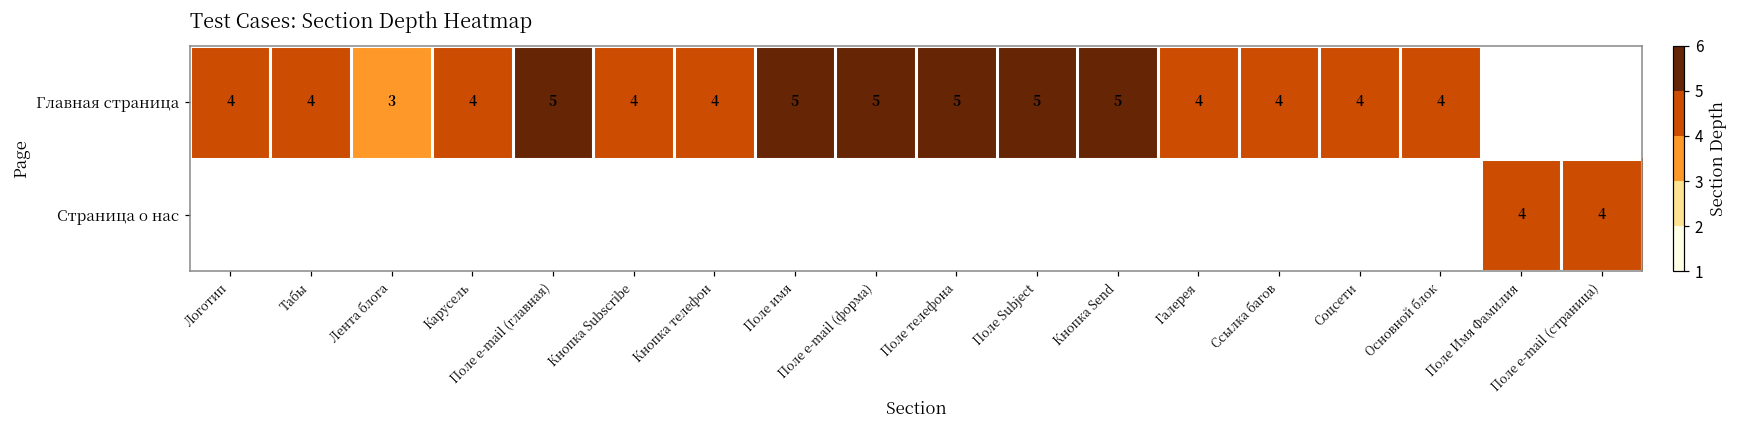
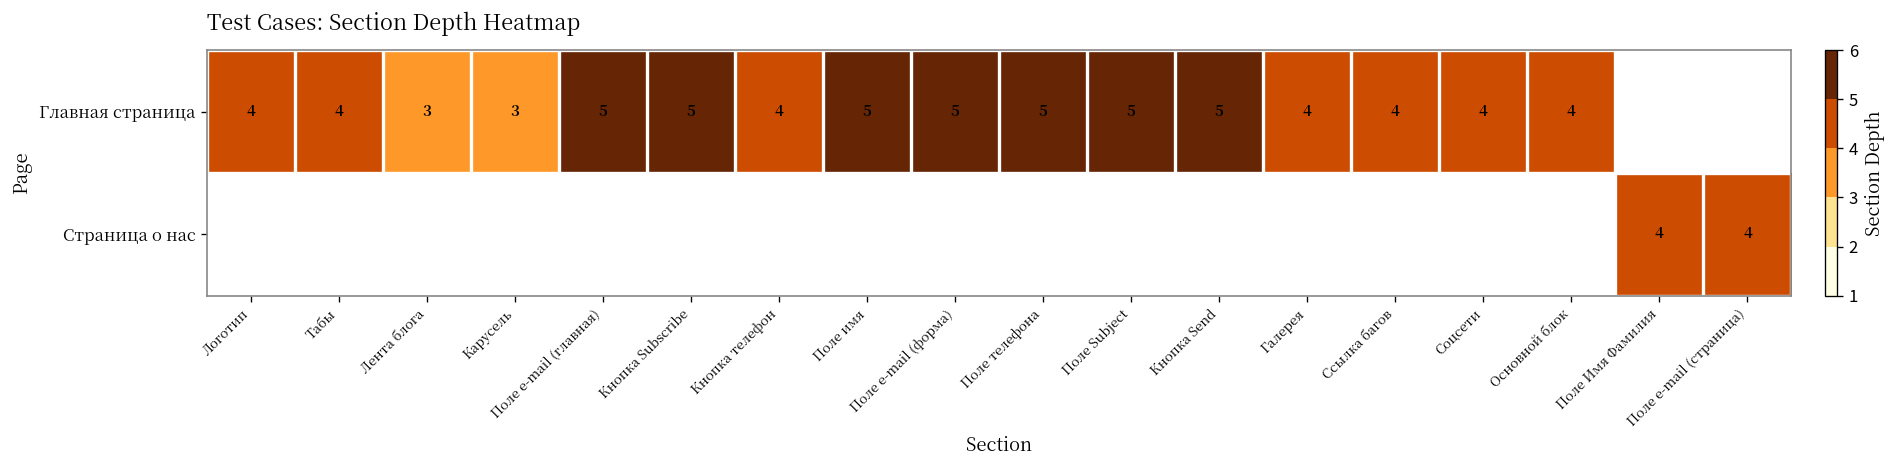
  {
    "Главная страница": {
      "Логотип": 4,
      "Табы": 4,
      "Лента блога": 3,
-     "Карусель": 4,
+     "Карусель": 3,
      "Поле e-mail (главная)": 5,
-     "Кнопка Subscribe": 4,
+     "Кнопка Subscribe": 5,
      "Кнопка телефон": 4,
      "Поле имя": 5,
      "Поле e-mail (форма)": 5,
      "Поле телефона": 5,
      "Поле Subject": 5,
      "Кнопка Send": 5,
      "Галерея": 4,
      "Ссылка багов": 4,
      "Соцсети": 4,
      "Основной блок": 4
    },
    "Страница о нас": {
      "Поле Имя Фамилия": 4,
      "Поле e-mail (страница)": 4
    }
  }
